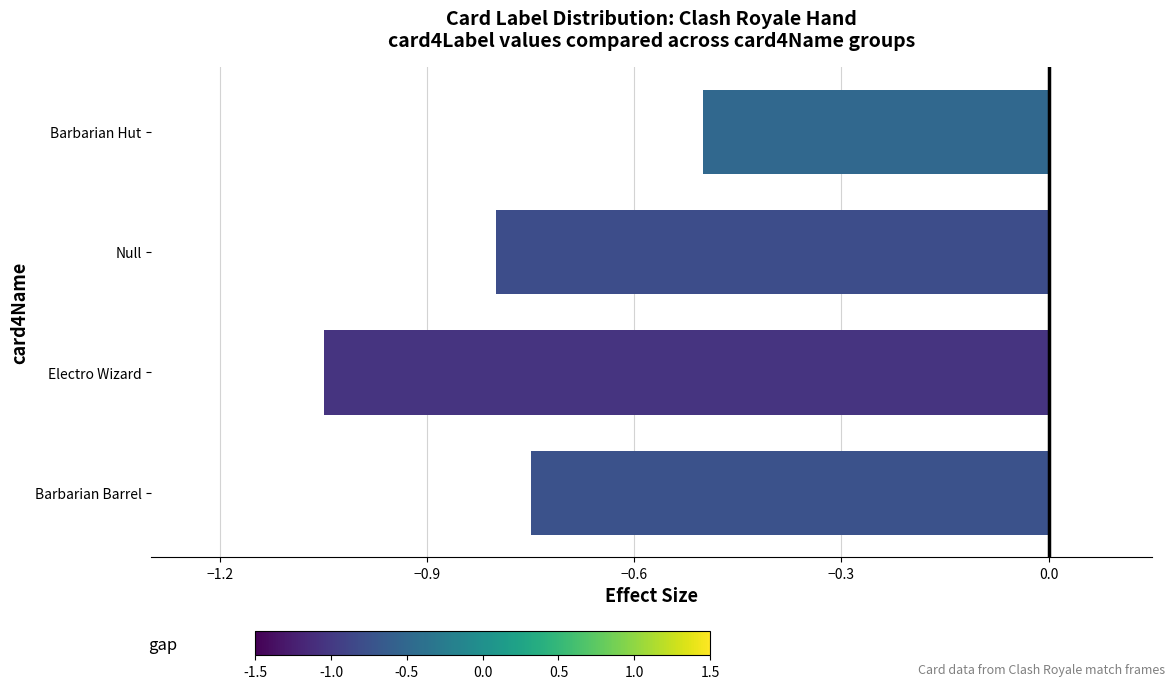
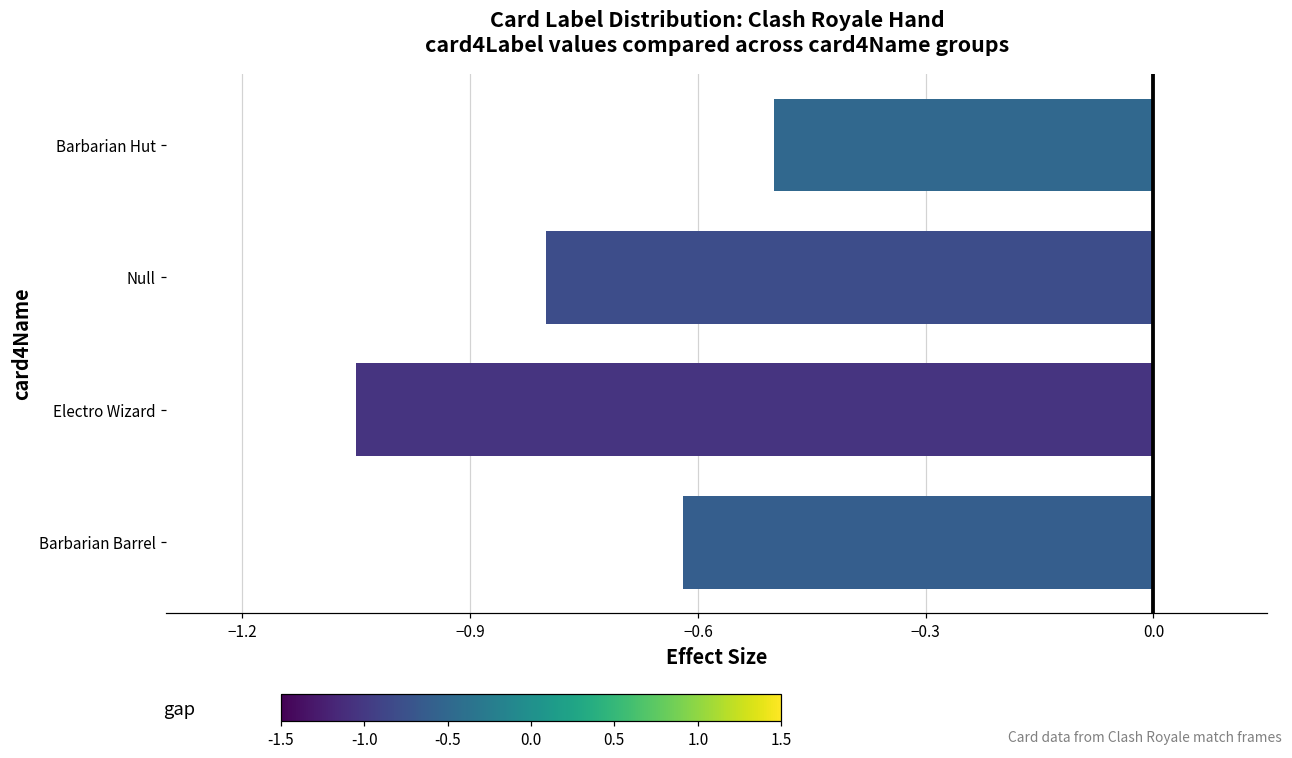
  {
    "Barbarian Hut": -0.50,
    "Null": -0.80,
    "Electro Wizard": -1.05,
-   "Barbarian Barrel": -0.75
+   "Barbarian Barrel": -0.62
  }
